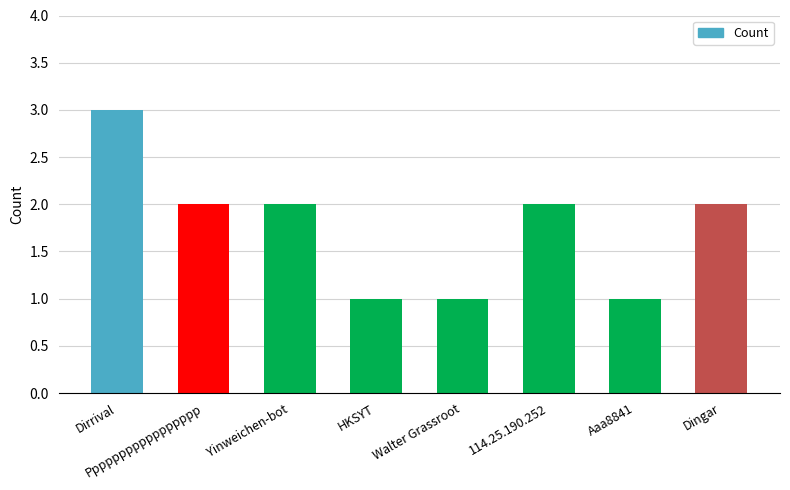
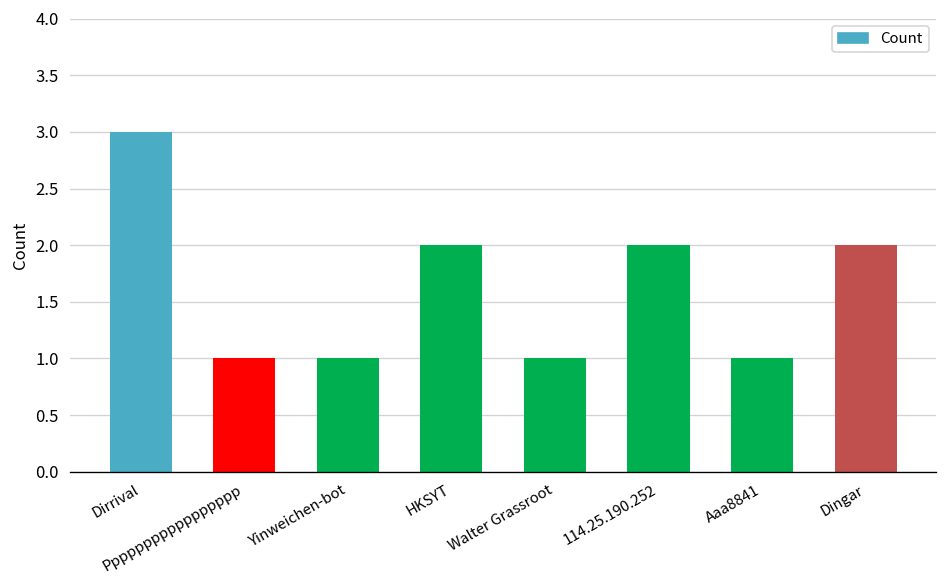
  {
    "Dirrival": 3,
-   "Ppppppppppppppppp": 2,
-   "Yinweichen-bot": 2,
-   "HKSYT": 1,
+   "Ppppppppppppppppp": 1,
+   "Yinweichen-bot": 1,
+   "HKSYT": 2,
    "Walter Grassroot": 1,
    "114.25.190.252": 2,
    "Aaa8841": 1,
    "Dingar": 2
  }
